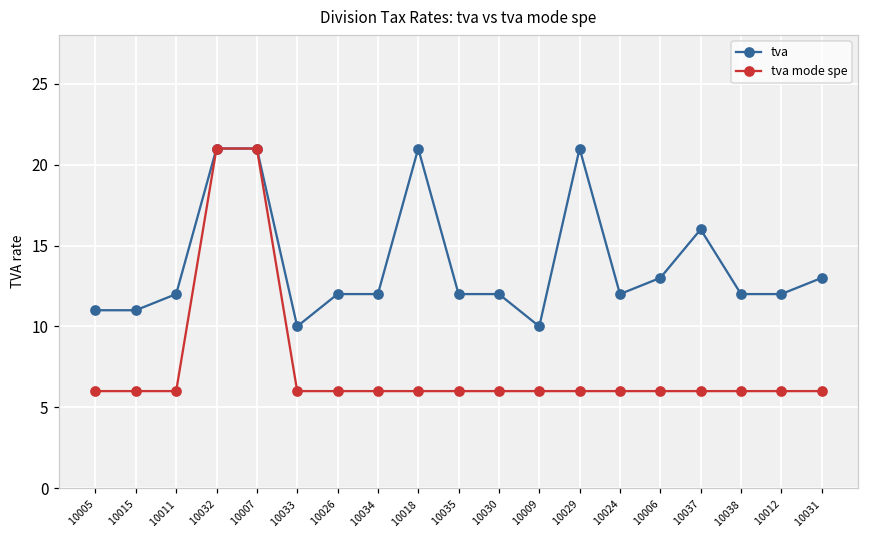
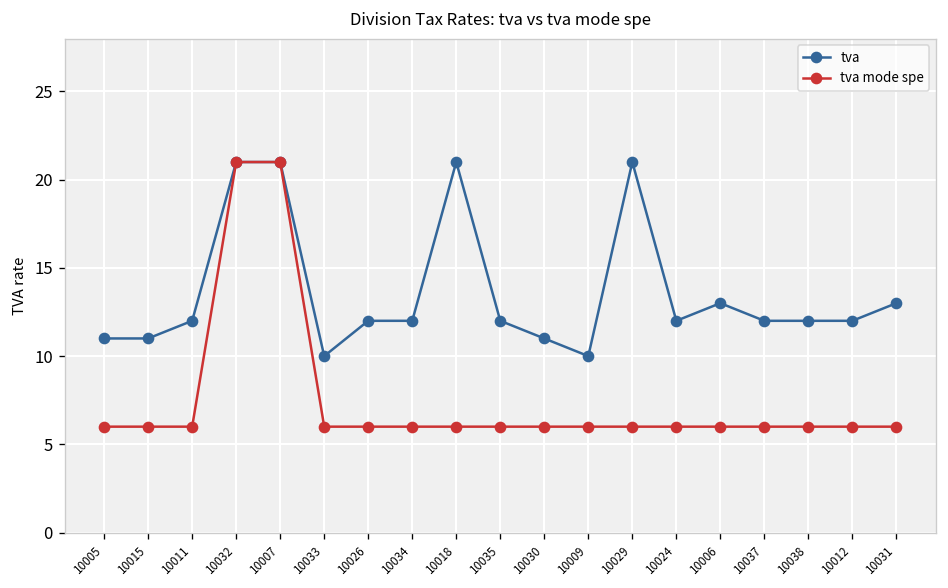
  {
    "tva": {
      "10005": 11,
      "10015": 11,
      "10011": 12,
      "10033": 10,
      "10026": 12,
      "10034": 12,
      "10018": 21,
      "10035": 12,
-     "10030": 12,
+     "10030": 11,
      "10009": 10,
      "10029": 21,
      "10024": 12,
      "10006": 13,
-     "10037": 16,
+     "10037": 12,
      "10038": 12,
      "10012": 12,
      "10031": 13
    },
    "tva mode spe": {
      "10005": 6,
      "10015": 6,
      "10011": 6,
      "10033": 6,
      "10026": 6,
      "10034": 6,
      "10018": 6,
      "10035": 6,
      "10030": 6,
      "10009": 6,
      "10029": 6,
      "10024": 6,
      "10006": 6,
      "10037": 6,
      "10038": 6,
      "10012": 6,
      "10031": 6
    }
  }
